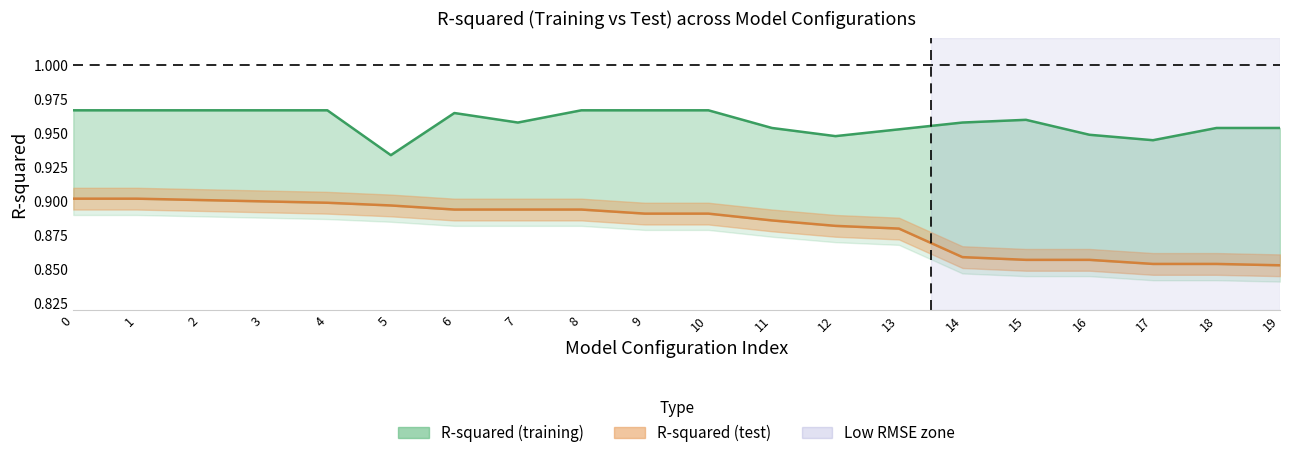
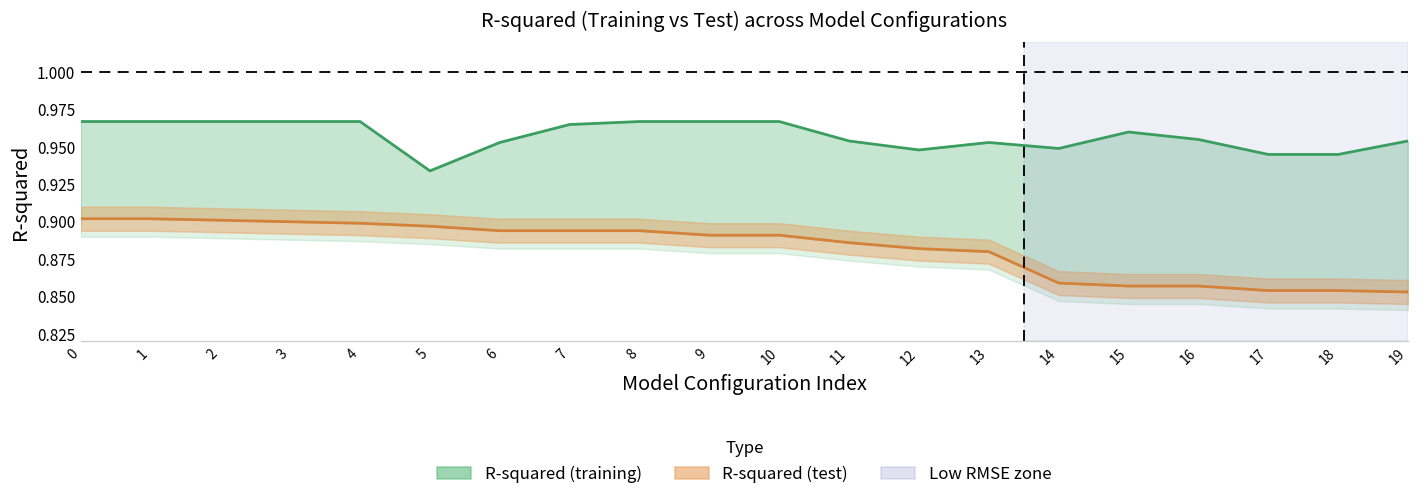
  {
    "R-squared (training)": {
      "0": 0.967,
      "1": 0.967,
      "2": 0.967,
      "3": 0.967,
      "4": 0.967,
      "5": 0.934,
-     "6": 0.965,
-     "7": 0.958,
+     "6": 0.953,
+     "7": 0.965,
      "8": 0.967,
      "9": 0.967,
      "10": 0.967,
      "11": 0.954,
      "12": 0.948,
      "13": 0.953,
-     "14": 0.958,
+     "14": 0.949,
      "15": 0.960,
-     "16": 0.949,
+     "16": 0.955,
      "17": 0.945,
-     "18": 0.954,
+     "18": 0.945,
      "19": 0.954
    }
  }
